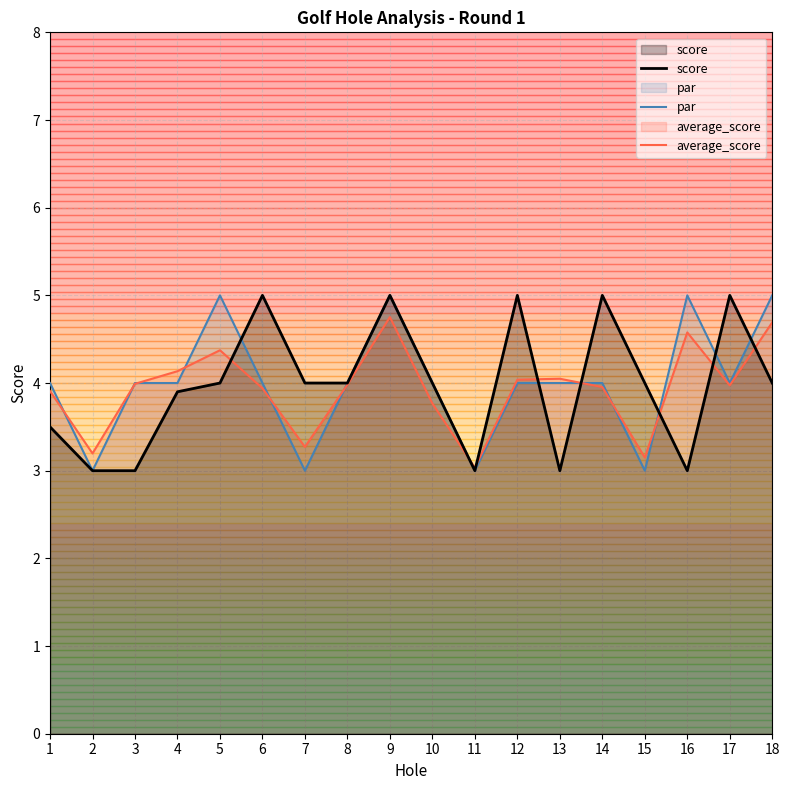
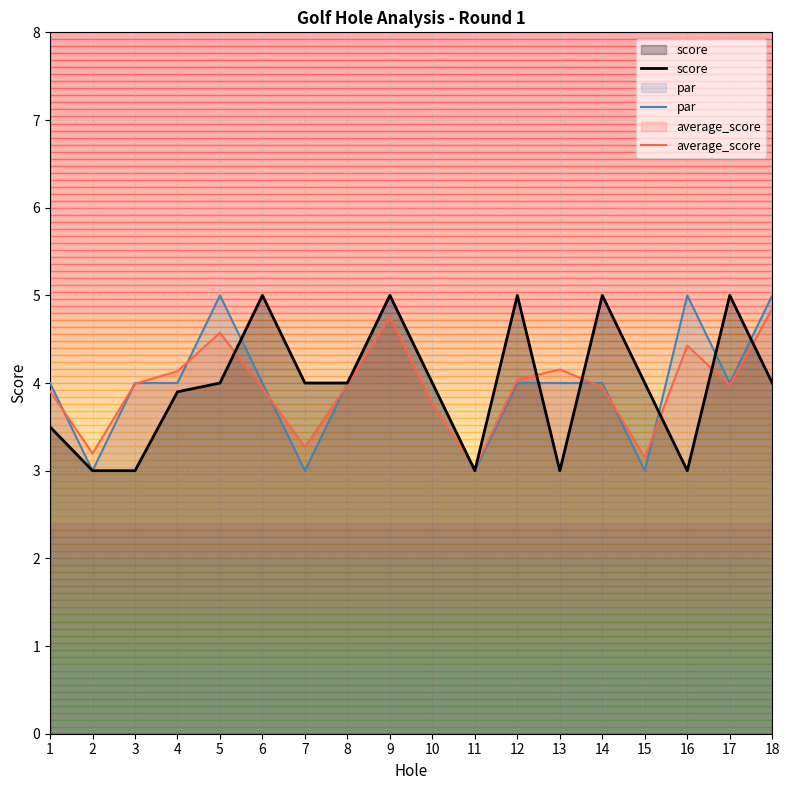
  {
    "score": {
      "1": 3.5,
      "3": 3.0,
      "4": 3.9,
      "5": 4.0,
      "6": 5.0,
      "7": 4.0,
      "12": 5.0,
      "13": 3.0,
      "14": 5.0,
      "15": 4.0,
      "16": 3.0,
      "17": 5.0,
      "18": 4.0
    },
    "par": {
      "1": 4.0,
      "4": 4.0,
      "5": 5.0,
      "6": 4.0,
      "7": 3.0,
      "12": 4.0,
      "13": 4.0,
      "14": 4.0,
      "15": 3.0,
      "16": 5.0,
      "18": 5.0
    },
    "average_score": {
      "1": 3.9,
      "2": 3.2,
      "4": 4.1,
-     "5": 4.4,
+     "5": 4.6,
      "6": 3.9,
      "7": 3.3,
      "9": 4.8,
      "10": 3.8,
      "11": 3.0,
      "12": 4.0,
-     "13": 4.0,
+     "13": 4.2,
      "14": 4.0,
      "15": 3.2,
-     "16": 4.6,
-     "18": 4.7
+     "16": 4.4,
+     "18": 4.8
    }
  }
